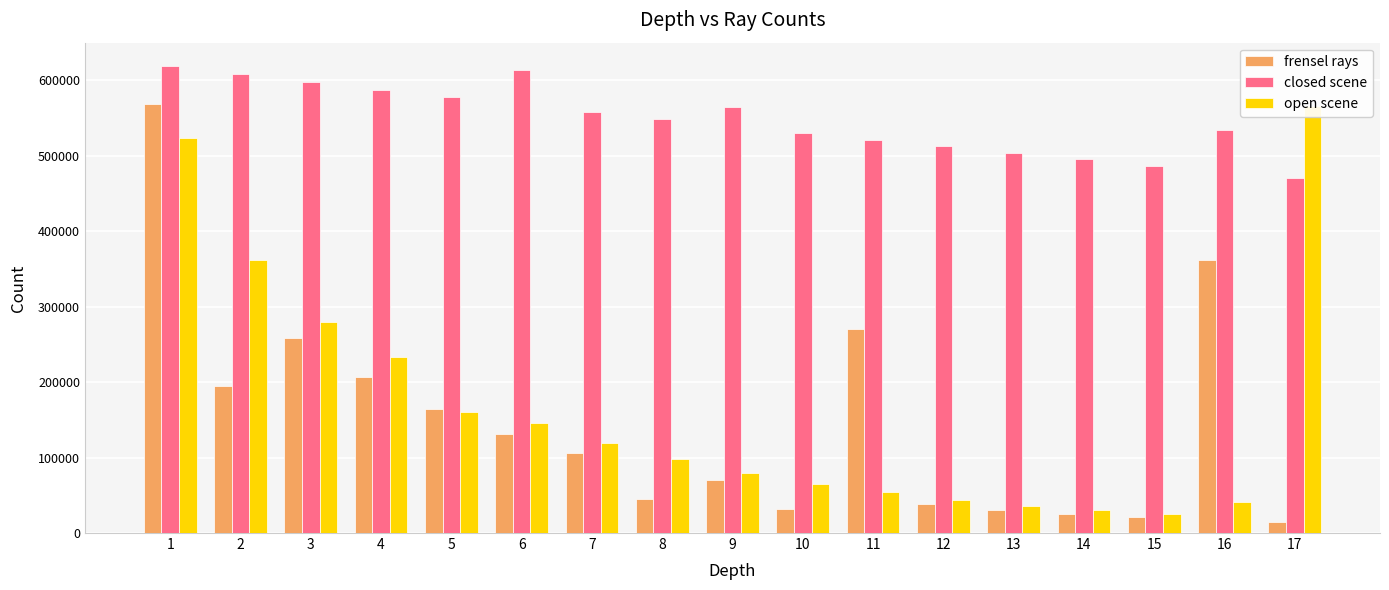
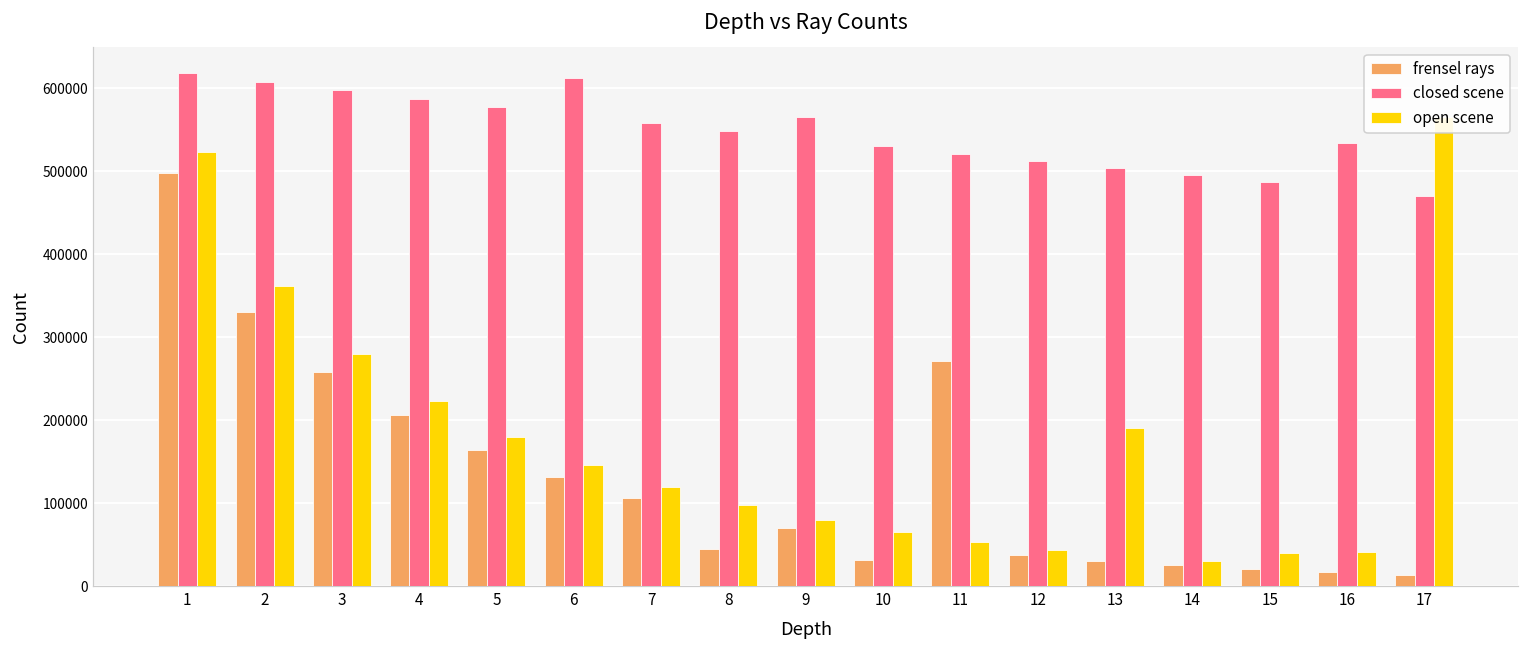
  {
    "frensel rays": {
-     "1": 570000,
-     "2": 190000,
+     "1": 500000,
+     "2": 330000,
      "3": 260000,
      "4": 210000,
      "5": 160000,
      "6": 130000,
      "7": 110000,
      "8": 40000,
      "9": 70000,
      "10": 30000,
      "11": 270000,
      "12": 40000,
      "13": 30000,
      "14": 30000,
      "15": 20000,
-     "16": 360000,
+     "16": 20000,
      "17": 10000
    },
    "closed scene": {
      "1": 620000,
      "2": 610000,
      "3": 600000,
      "4": 590000,
      "5": 580000,
      "6": 610000,
      "7": 560000,
      "8": 550000,
      "9": 570000,
      "10": 530000,
      "11": 520000,
      "12": 510000,
      "13": 500000,
      "14": 500000,
      "15": 490000,
      "16": 530000,
      "17": 470000
    },
    "open scene": {
      "1": 520000,
      "2": 360000,
      "3": 280000,
-     "4": 230000,
-     "5": 160000,
+     "4": 220000,
+     "5": 180000,
      "6": 150000,
      "7": 120000,
      "8": 100000,
      "9": 80000,
      "10": 70000,
      "11": 50000,
      "12": 40000,
-     "13": 40000,
+     "13": 190000,
      "14": 30000,
-     "15": 20000,
+     "15": 40000,
      "16": 40000
    }
  }
